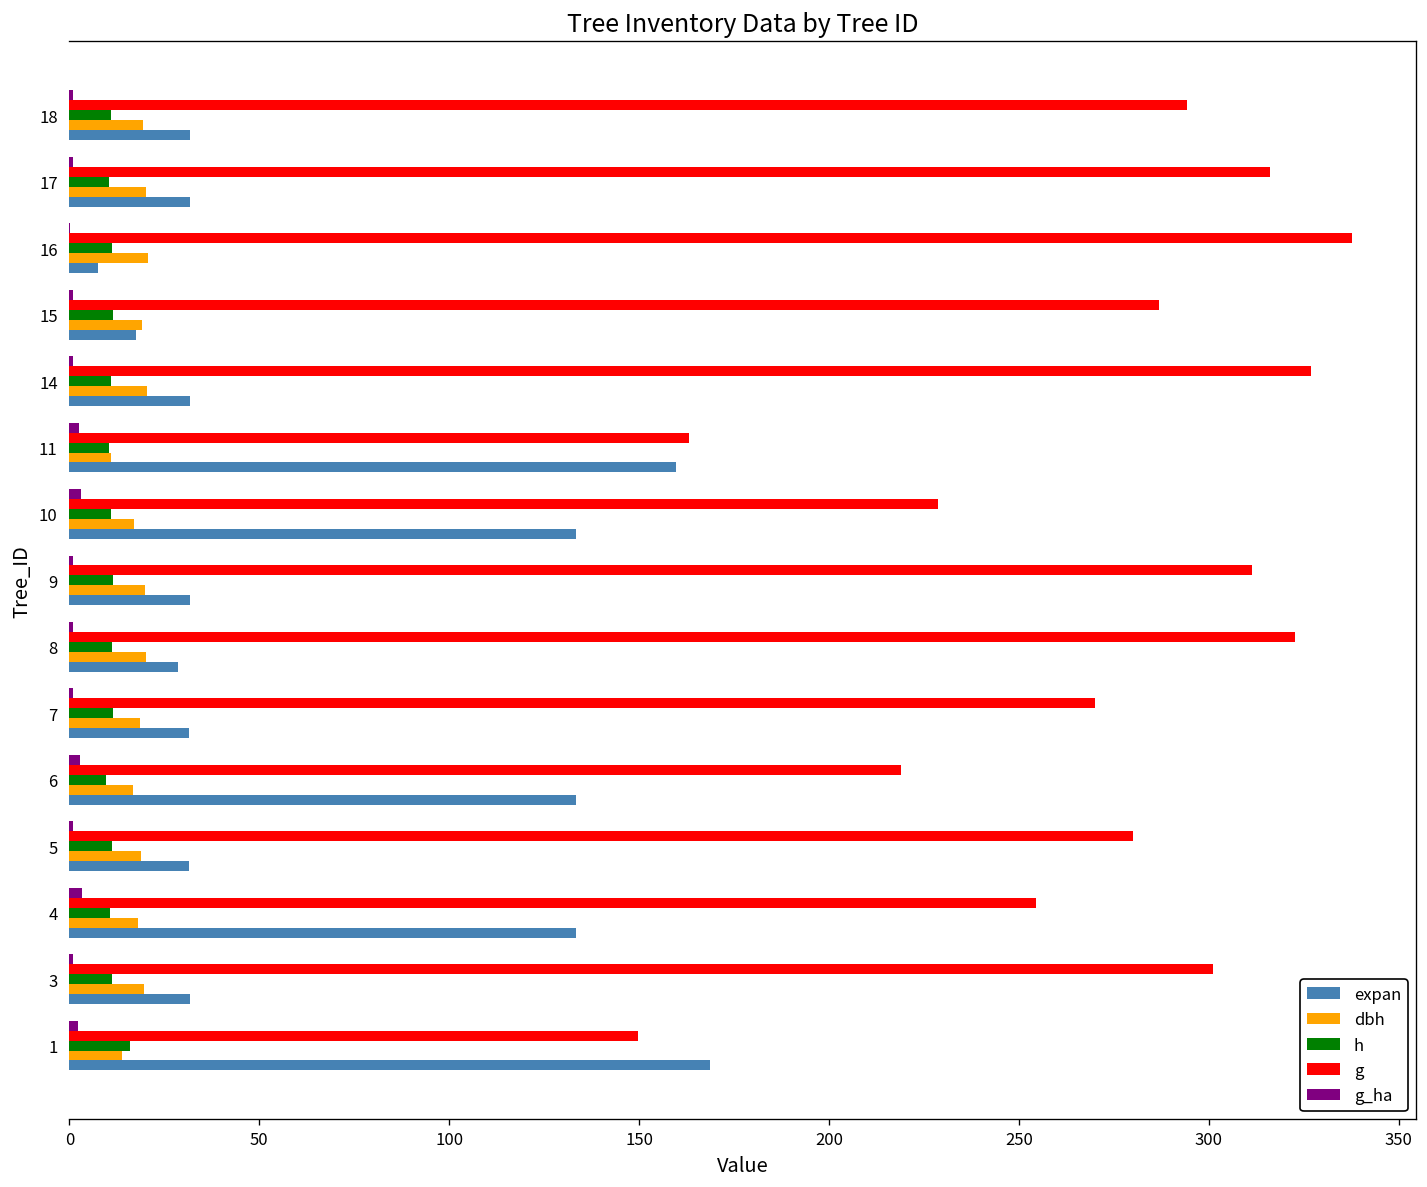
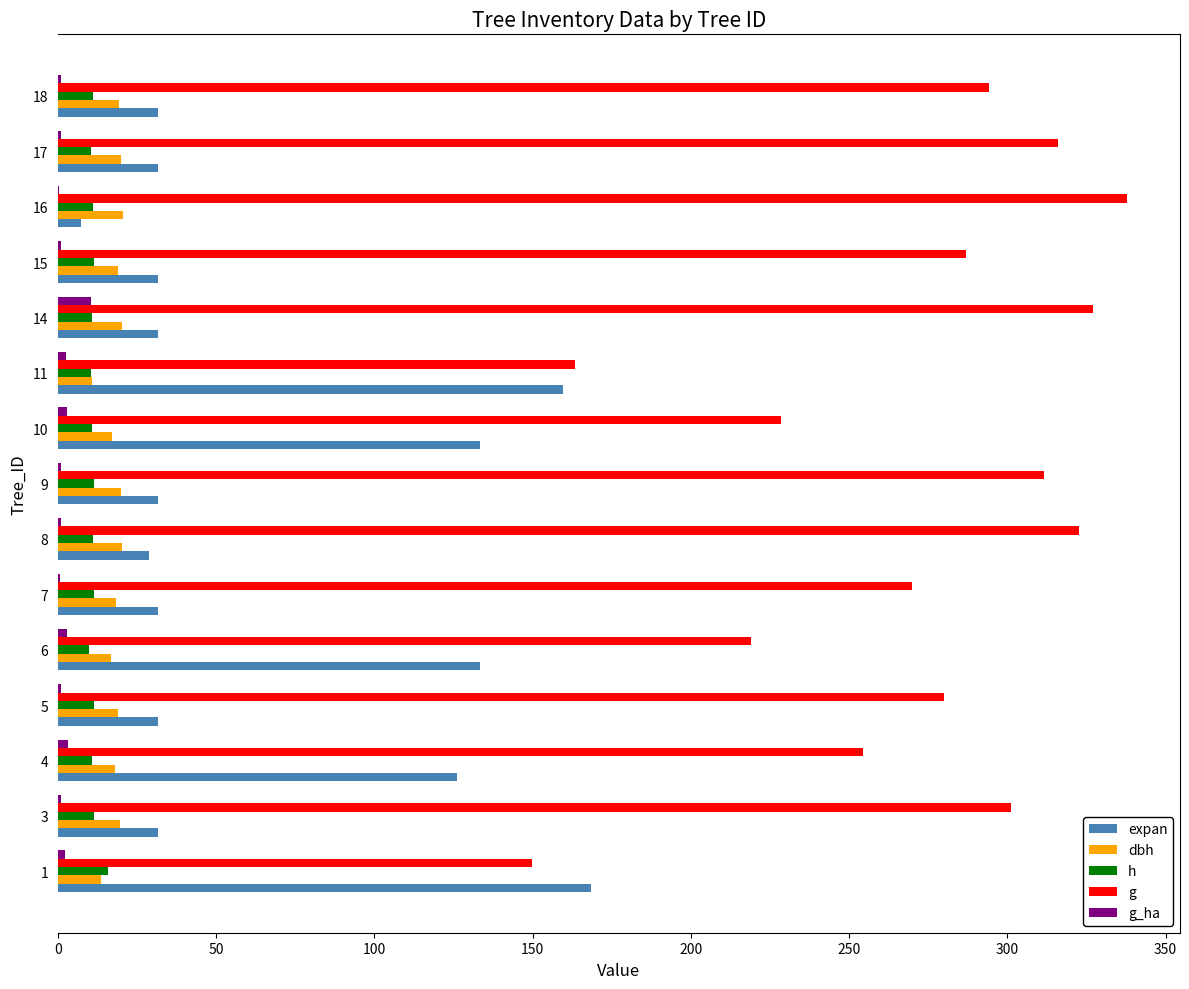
  {
    "expan": {
      "18": 32,
      "17": 32,
      "16": 7,
-     "15": 18,
+     "15": 32,
      "14": 32,
      "11": 160,
      "10": 133,
      "9": 32,
      "8": 29,
      "7": 32,
      "6": 133,
      "5": 32,
-     "4": 133,
+     "4": 126,
      "3": 32,
      "1": 169
    },
    "dbh": {
      "18": 19,
      "17": 20,
      "16": 21,
      "15": 19,
      "14": 20,
      "11": 11,
      "10": 17,
      "9": 20,
      "8": 20,
      "7": 19,
      "6": 17,
      "5": 19,
      "4": 18,
      "3": 20,
      "1": 14
    },
    "h": {
      "18": 11,
      "17": 10,
      "16": 11,
      "15": 12,
      "14": 11,
      "11": 10,
      "10": 11,
      "9": 11,
      "8": 11,
      "7": 11,
      "6": 10,
      "5": 11,
      "4": 11,
      "3": 11,
      "1": 16
    },
    "g": {
      "18": 294,
      "17": 316,
      "16": 338,
      "15": 287,
      "14": 327,
      "11": 163,
      "10": 229,
      "9": 311,
      "8": 323,
      "7": 270,
      "6": 219,
      "5": 280,
      "4": 254,
      "3": 301,
      "1": 150
    },
    "g_ha": {
      "18": 1,
      "17": 1,
      "15": 1,
-     "14": 1,
+     "14": 11,
      "11": 3,
      "10": 3,
      "9": 1,
      "8": 1,
      "7": 1,
      "6": 3,
      "5": 1,
      "4": 3,
      "3": 1,
      "1": 2
    }
  }
